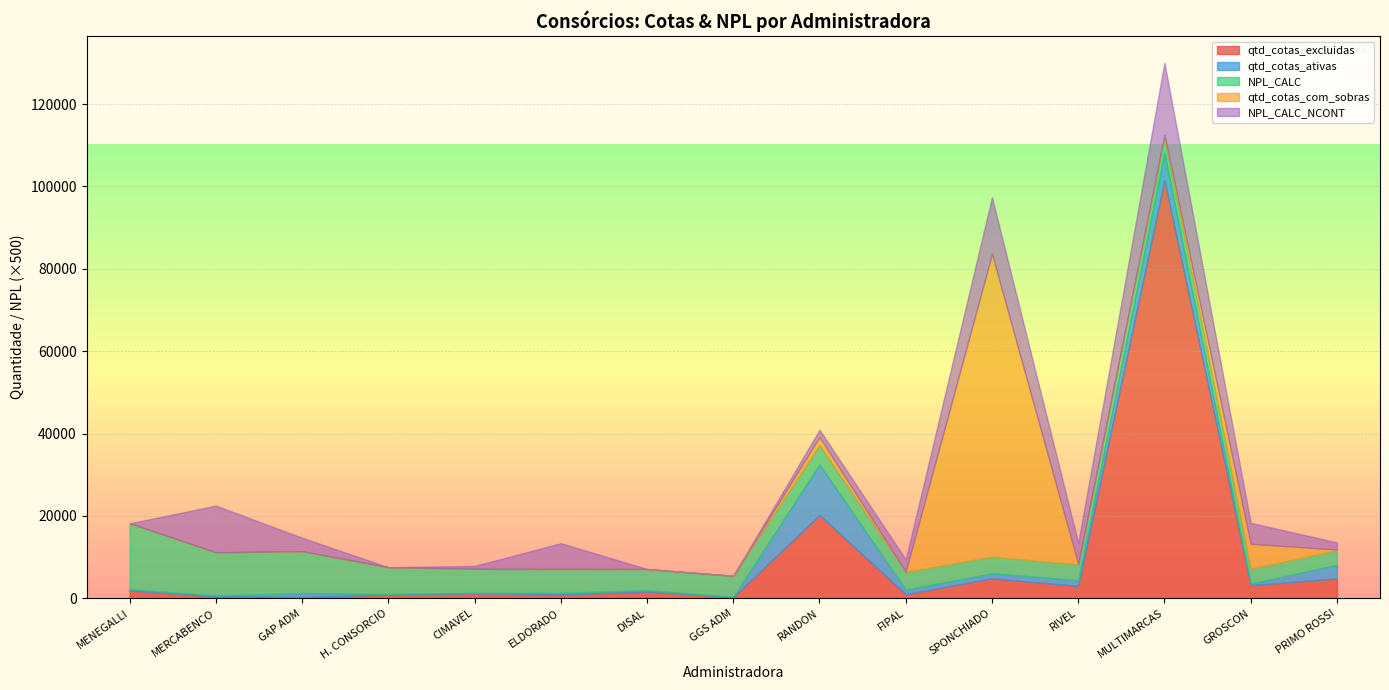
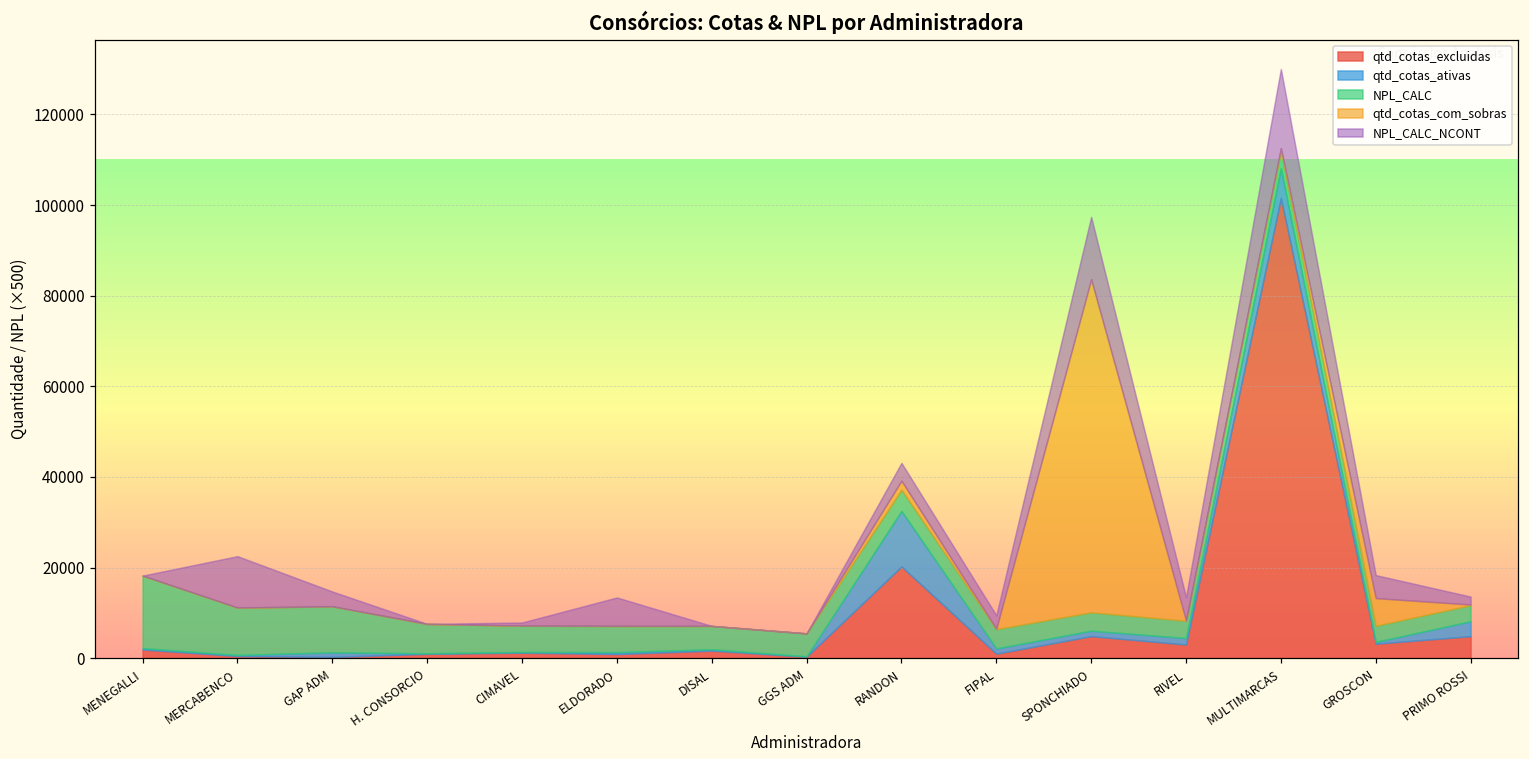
  {
    "qtd_cotas_excluidas": {
      "RANDON": 20000,
      "FIPAL": 1000,
      "SPONCHIADO": 5000,
      "RIVEL": 3000,
      "MULTIMARCAS": 102000,
      "PRIMO ROSSI": 5000
    },
    "qtd_cotas_ativas": {
      "GAP ADM": 1000,
      "RANDON": 12000,
      "FIPAL": 1000,
      "SPONCHIADO": 1000,
      "RIVEL": 1000,
      "MULTIMARCAS": 7000,
      "PRIMO ROSSI": 3000
    },
    "NPL_CALC": {
      "RANDON": 5000,
      "SPONCHIADO": 4000,
      "MULTIMARCAS": 4000,
      "GROSCON": 4000
    },
    "qtd_cotas_com_sobras": {
      "RANDON": 2000,
      "SPONCHIADO": 74000,
      "MULTIMARCAS": 1000,
      "GROSCON": 6000
    },
    "NPL_CALC_NCONT": {
      "MERCABENCO": 11000,
      "GAP ADM": 3000,
      "CIMAVEL": 1000,
      "ELDORADO": 6000,
-     "RANDON": 2000,
+     "RANDON": 4000,
      "FIPAL": 3000,
      "SPONCHIADO": 14000,
      "RIVEL": 5000,
      "MULTIMARCAS": 17000,
      "GROSCON": 5000,
      "PRIMO ROSSI": 2000
    }
  }
